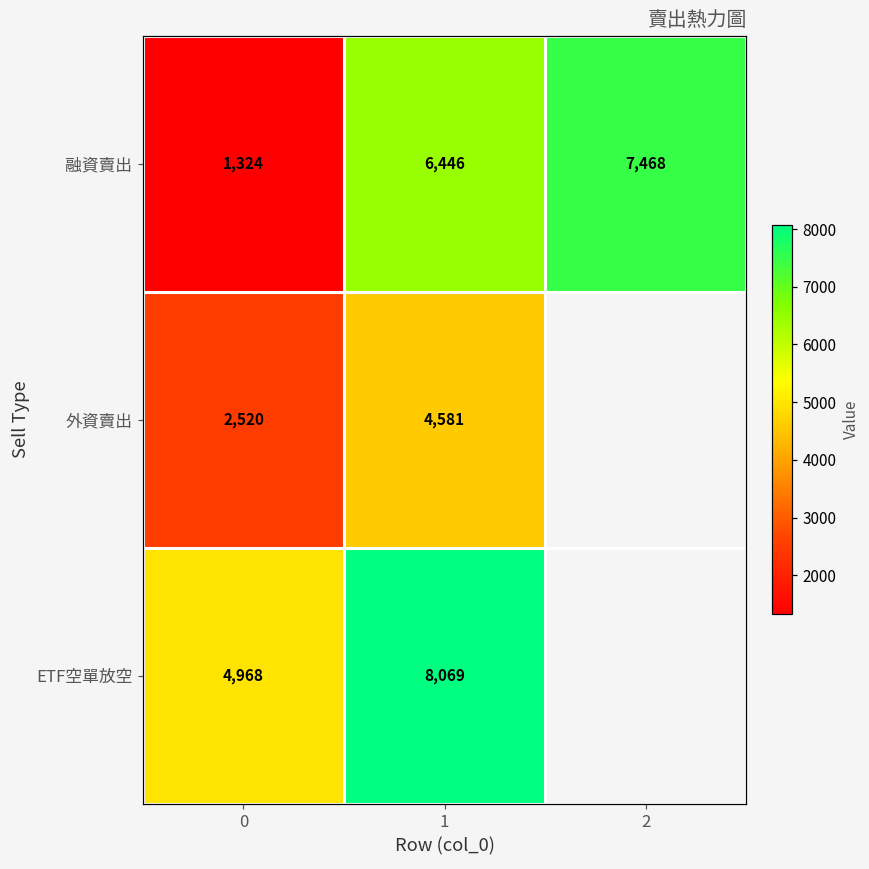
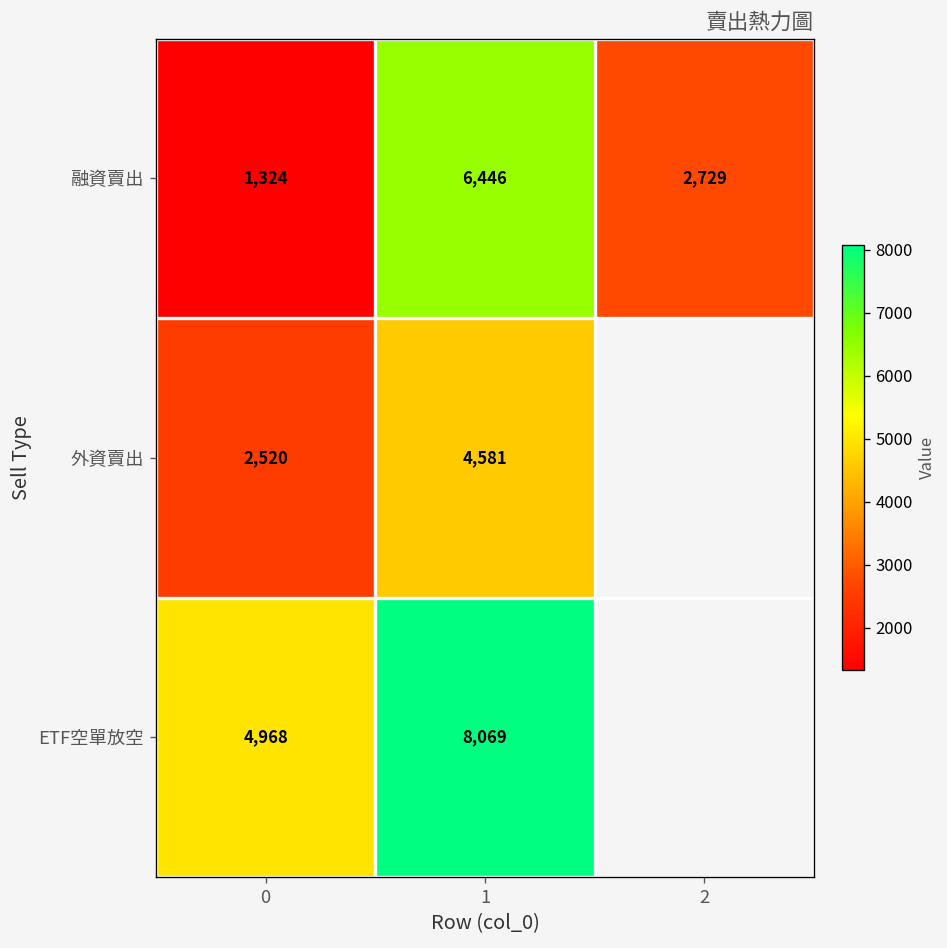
  {
    "融資賣出": {
      "0": "1,324",
      "1": "6,446",
-     "2": "7,468"
+     "2": "2,729"
    },
    "外資賣出": {
      "0": "2,520",
      "1": "4,581"
    },
    "ETF空單放空": {
      "0": "4,968",
      "1": "8,069"
    }
  }
